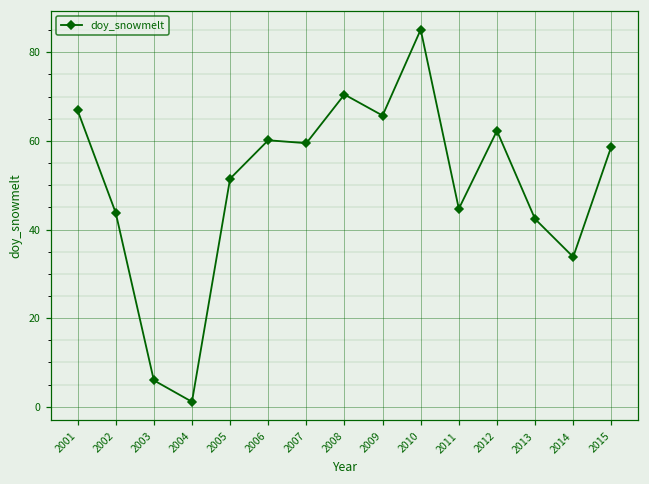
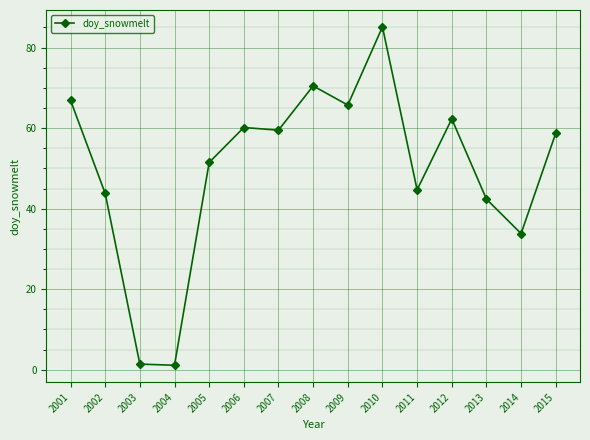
  {
    "2001": 67,
    "2002": 44,
-   "2003": 6,
+   "2003": 1,
    "2004": 1,
    "2005": 51,
    "2006": 60,
    "2007": 59,
    "2008": 70,
    "2009": 66,
    "2010": 85,
    "2011": 45,
    "2012": 62,
    "2013": 42,
    "2014": 34,
    "2015": 59
  }
